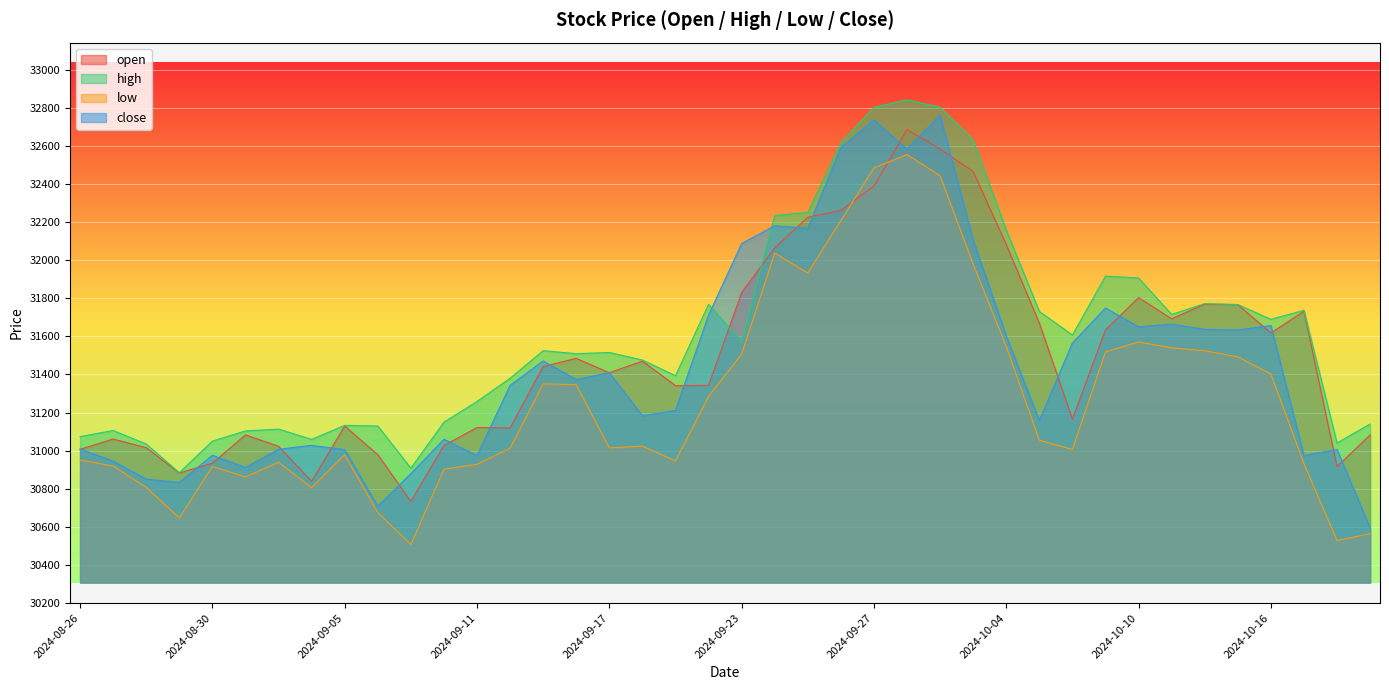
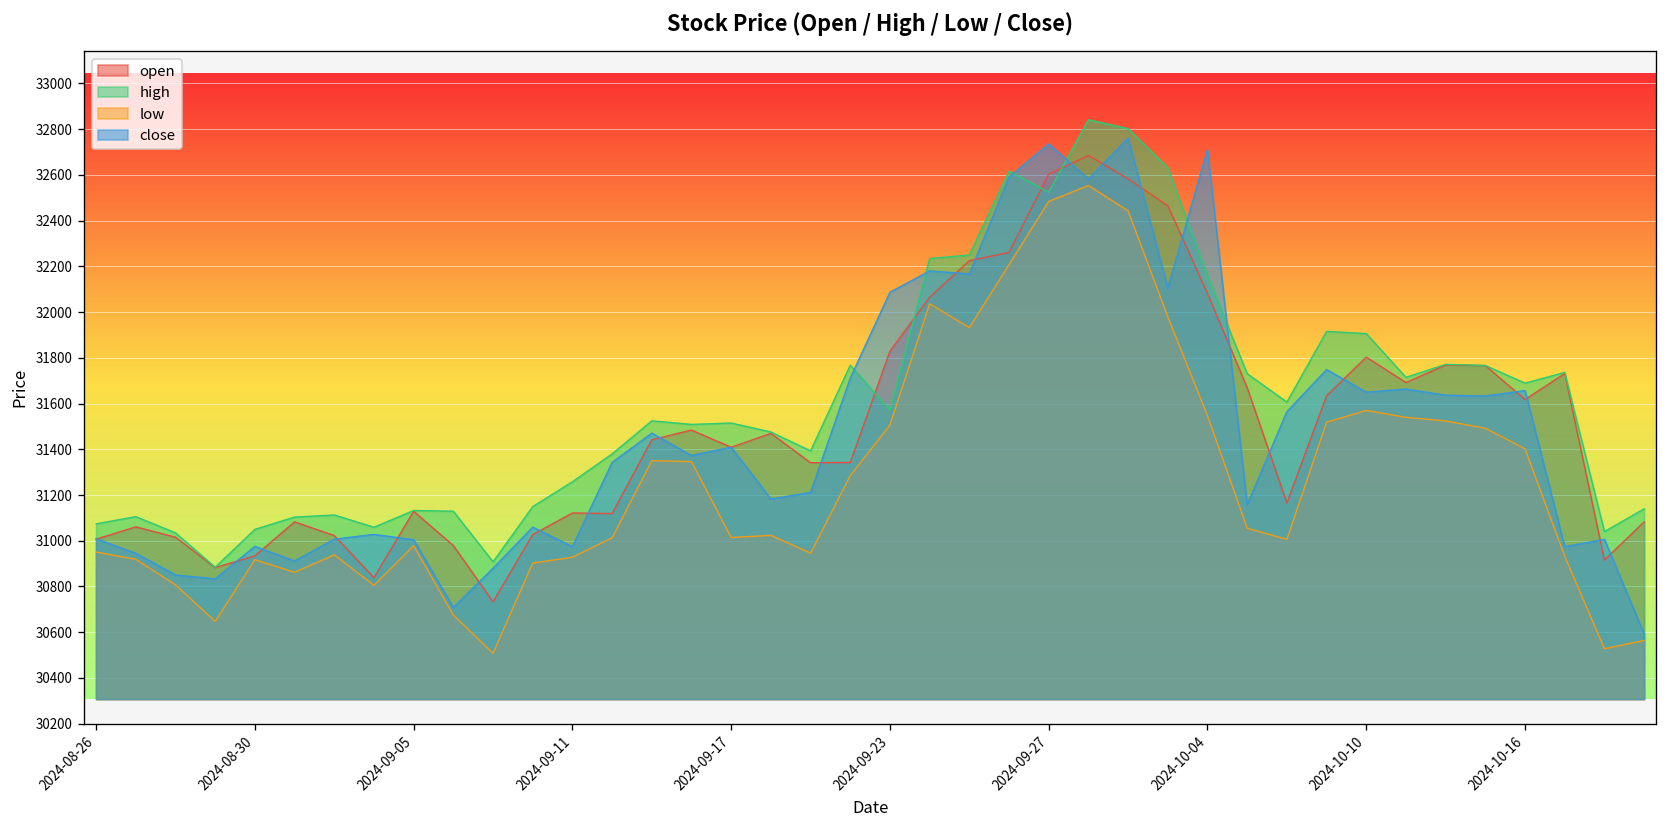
  {
    "open": {
      "2024-08-30": 30930,
      "2024-09-11": 31120,
      "2024-09-23": 31830,
-     "2024-09-27": 32390,
+     "2024-09-27": 32600,
      "2024-10-04": 32080,
      "2024-10-10": 31800,
      "2024-10-16": 31620
    },
    "high": {
      "2024-08-26": 31070,
      "2024-08-30": 31050,
      "2024-09-11": 31260,
      "2024-09-17": 31510,
      "2024-09-23": 31570,
-     "2024-09-27": 32800,
+     "2024-09-27": 32520,
      "2024-10-04": 32160,
      "2024-10-10": 31910,
      "2024-10-16": 31690
    },
    "low": {
      "2024-08-26": 30950,
      "2024-08-30": 30920,
      "2024-09-05": 30980,
      "2024-09-11": 30930,
      "2024-09-17": 31010,
      "2024-09-23": 31510,
      "2024-09-27": 32480,
      "2024-10-04": 31550,
      "2024-10-10": 31570,
      "2024-10-16": 31400
    },
    "close": {
      "2024-08-30": 30980,
      "2024-09-05": 31000,
      "2024-09-11": 30970,
      "2024-09-23": 32090,
      "2024-09-27": 32740,
-     "2024-10-04": 31600,
+     "2024-10-04": 32710,
      "2024-10-10": 31650,
      "2024-10-16": 31660
    }
  }
